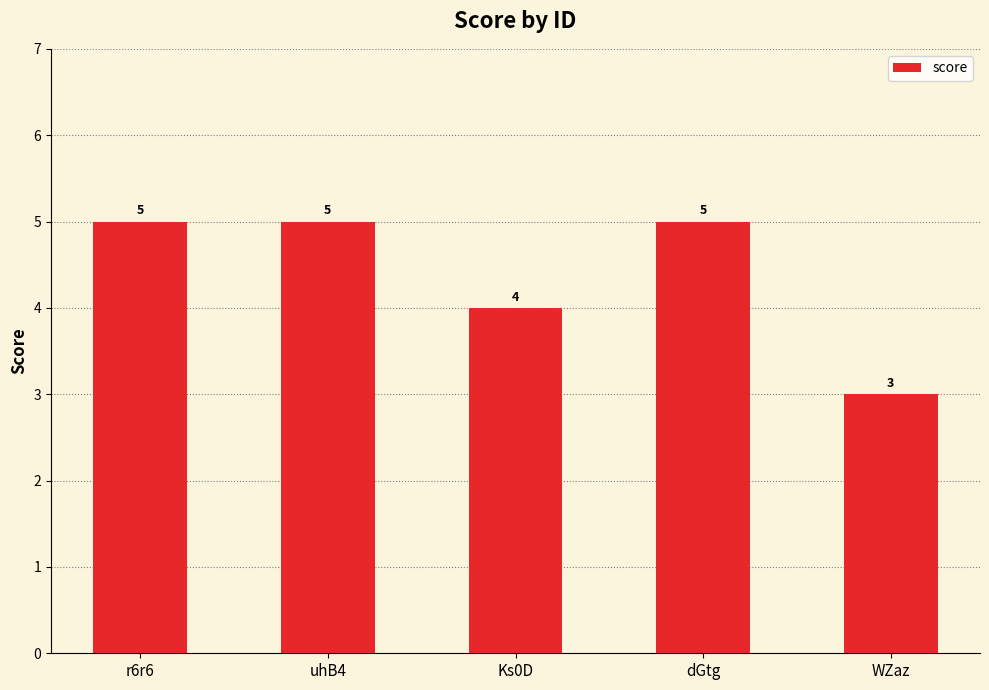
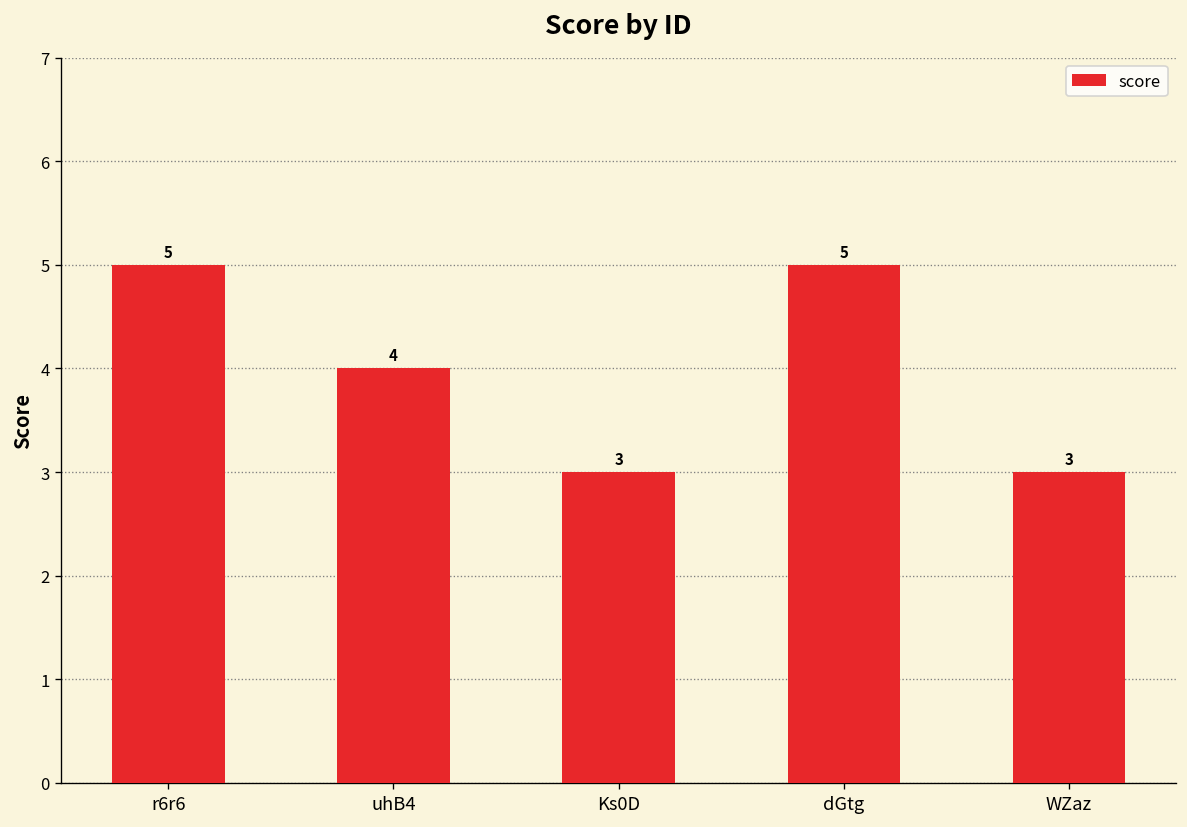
  {
    "r6r6": 5,
-   "uhB4": 5,
-   "Ks0D": 4,
+   "uhB4": 4,
+   "Ks0D": 3,
    "dGtg": 5,
    "WZaz": 3
  }
